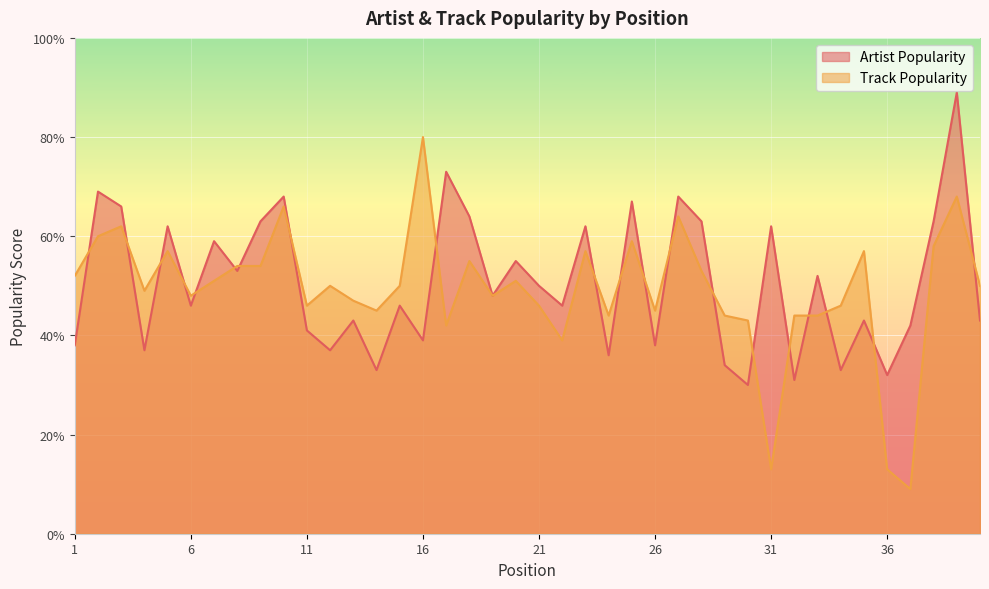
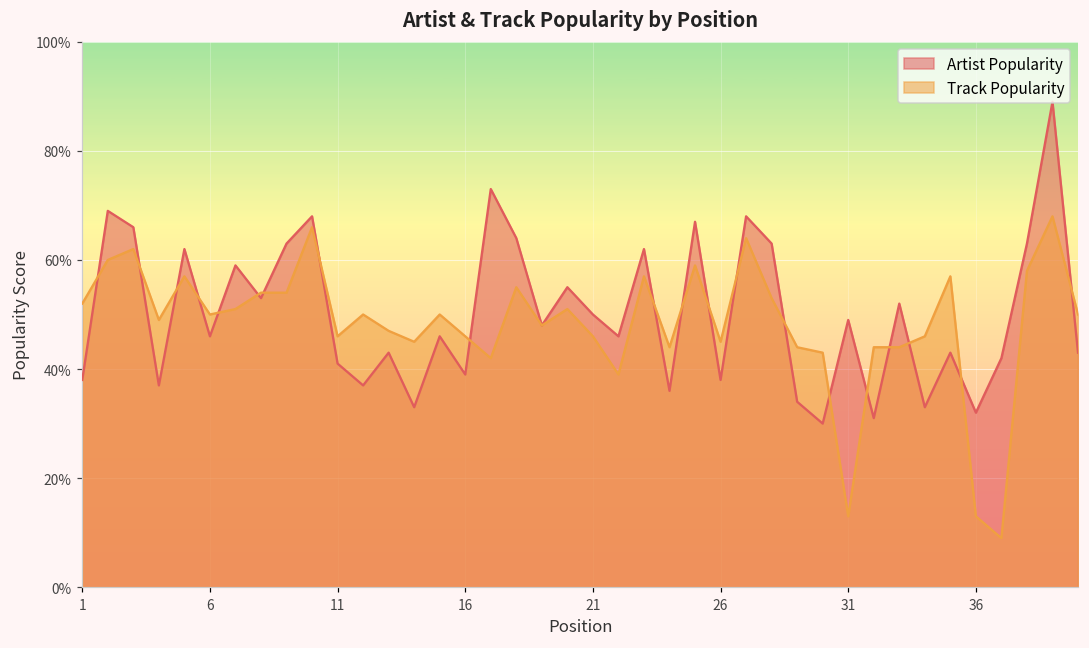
  {
    "Artist Popularity": {
      "1": "38%",
      "6": "46%",
      "11": "41%",
      "16": "39%",
      "21": "50%",
      "26": "38%",
-     "31": "62%",
+     "31": "49%",
      "36": "32%"
    },
    "Track Popularity": {
      "1": "52%",
-     "6": "48%",
+     "6": "50%",
      "11": "46%",
-     "16": "80%",
+     "16": "46%",
      "21": "46%",
      "26": "45%",
      "31": "13%",
      "36": "13%"
    }
  }
